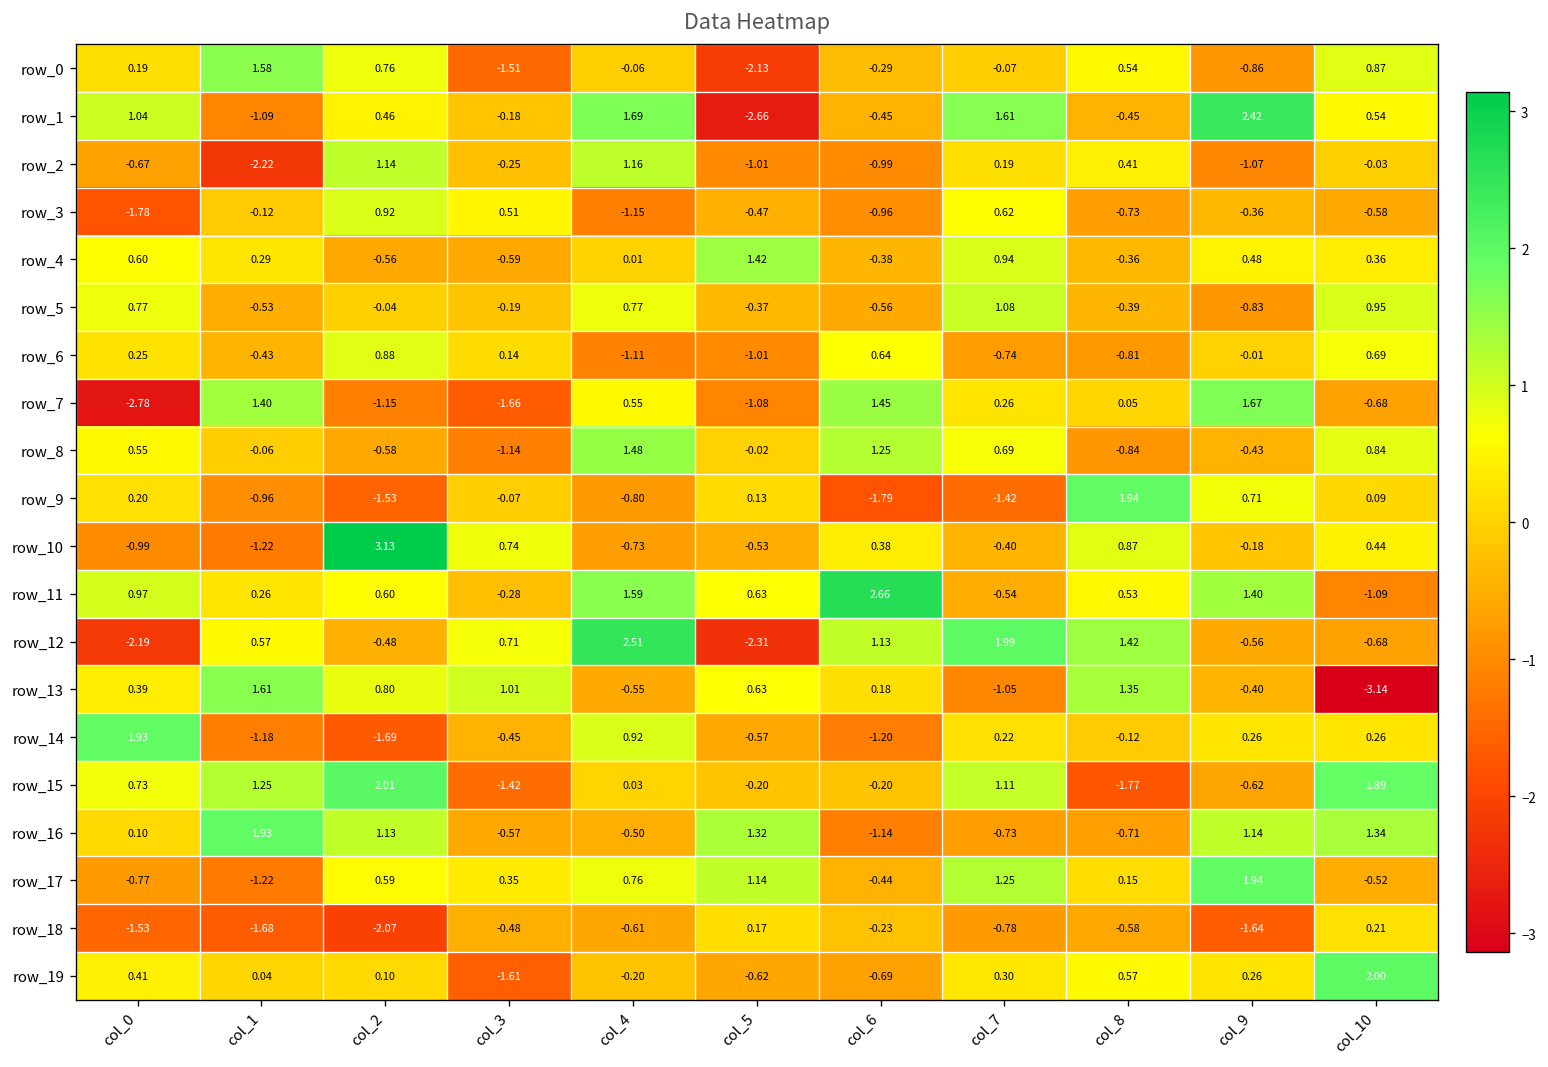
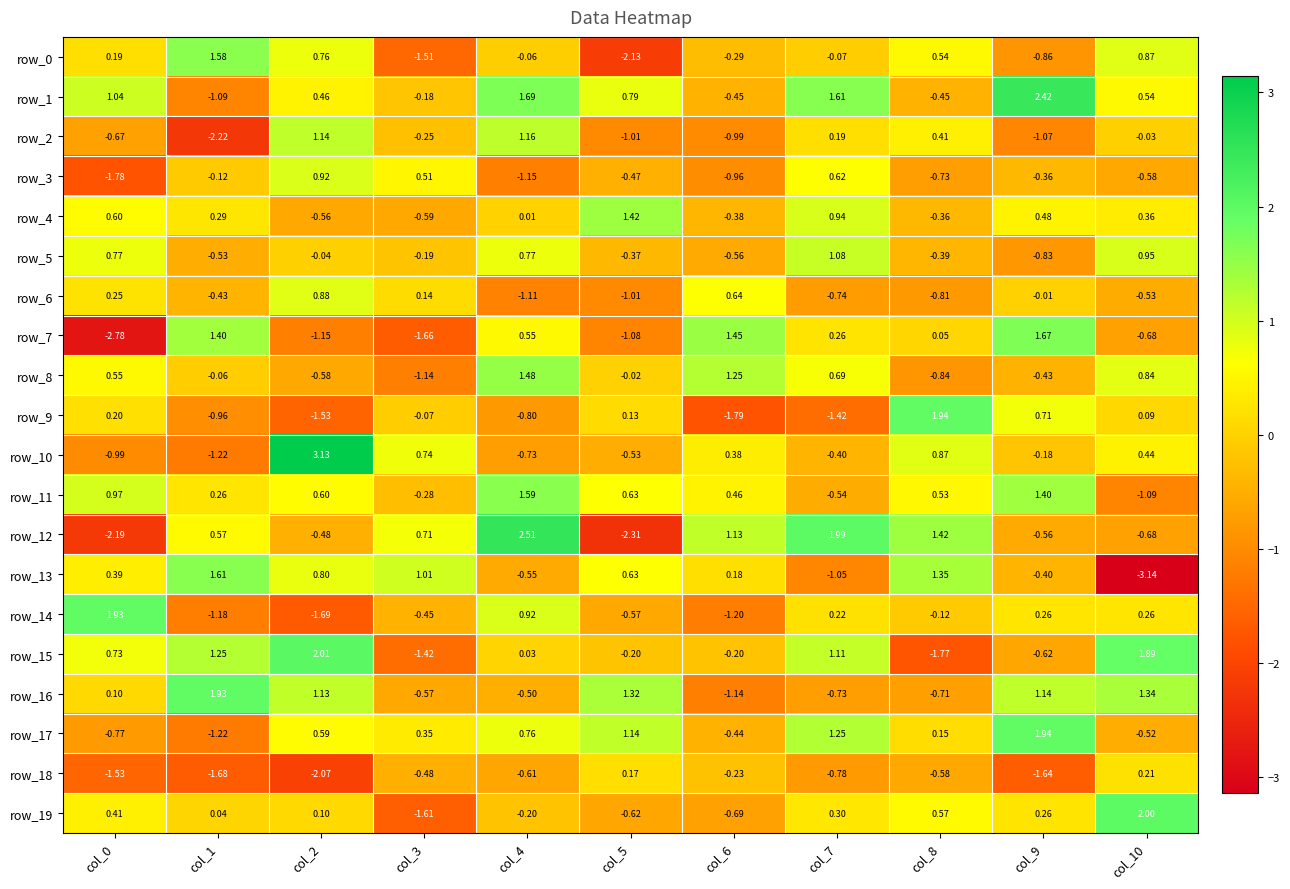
  {
    "row_1": {
      "col_0": 1.04,
      "col_1": -1.09,
      "col_2": 0.46,
      "col_3": -0.18,
      "col_4": 1.69,
-     "col_5": -2.66,
+     "col_5": 0.79,
      "col_6": -0.45,
      "col_7": 1.61,
      "col_8": -0.45,
      "col_9": 2.42,
      "col_10": 0.54
    },
    "row_6": {
      "col_0": 0.25,
      "col_1": -0.43,
      "col_2": 0.88,
      "col_3": 0.14,
      "col_4": -1.11,
      "col_5": -1.01,
      "col_6": 0.64,
      "col_7": -0.74,
      "col_8": -0.81,
      "col_9": -0.01,
-     "col_10": 0.69
+     "col_10": -0.53
    },
    "row_11": {
      "col_0": 0.97,
      "col_1": 0.26,
      "col_2": 0.60,
      "col_3": -0.28,
      "col_4": 1.59,
      "col_5": 0.63,
-     "col_6": 2.66,
+     "col_6": 0.46,
      "col_7": -0.54,
      "col_8": 0.53,
      "col_9": 1.40,
      "col_10": -1.09
    }
  }
